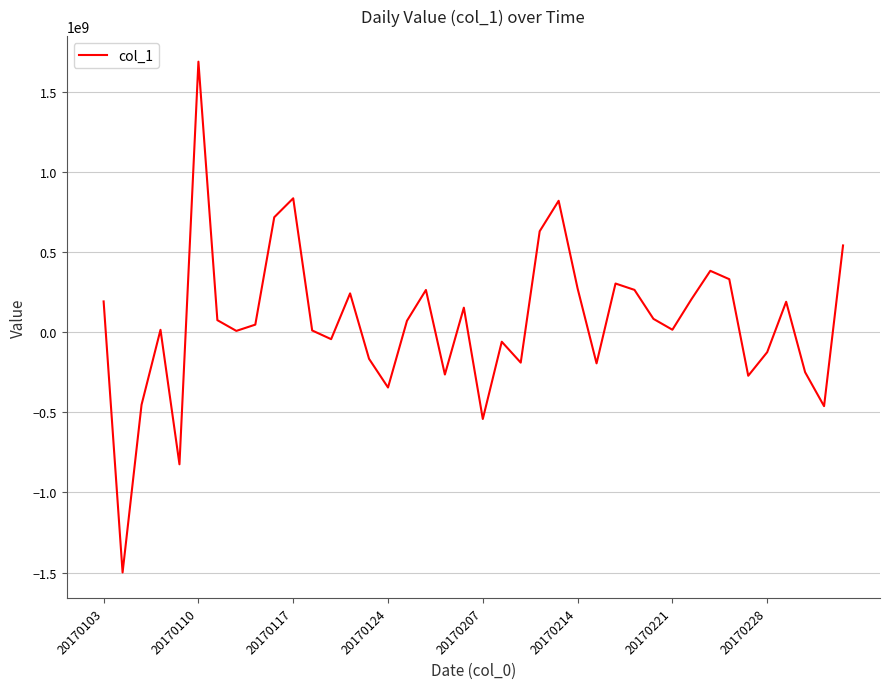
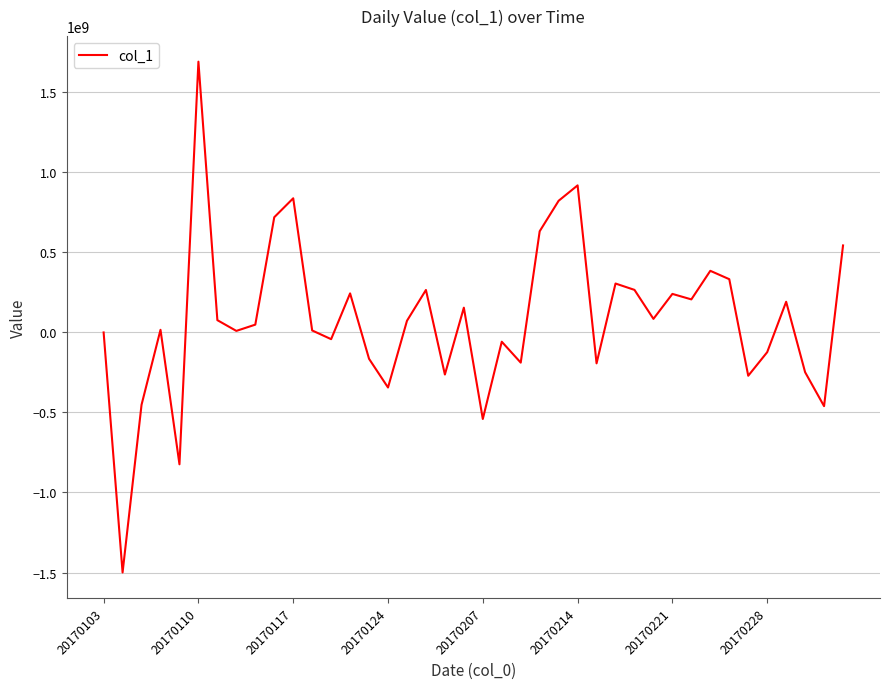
  {
-   "20170103": 190000000,
+   "20170103": 0,
    "20170110": 1690000000,
    "20170117": 840000000,
    "20170124": -340000000,
    "20170207": -540000000,
-   "20170214": 270000000,
-   "20170221": 20000000,
+   "20170214": 920000000,
+   "20170221": 240000000,
    "20170228": -120000000
  }
